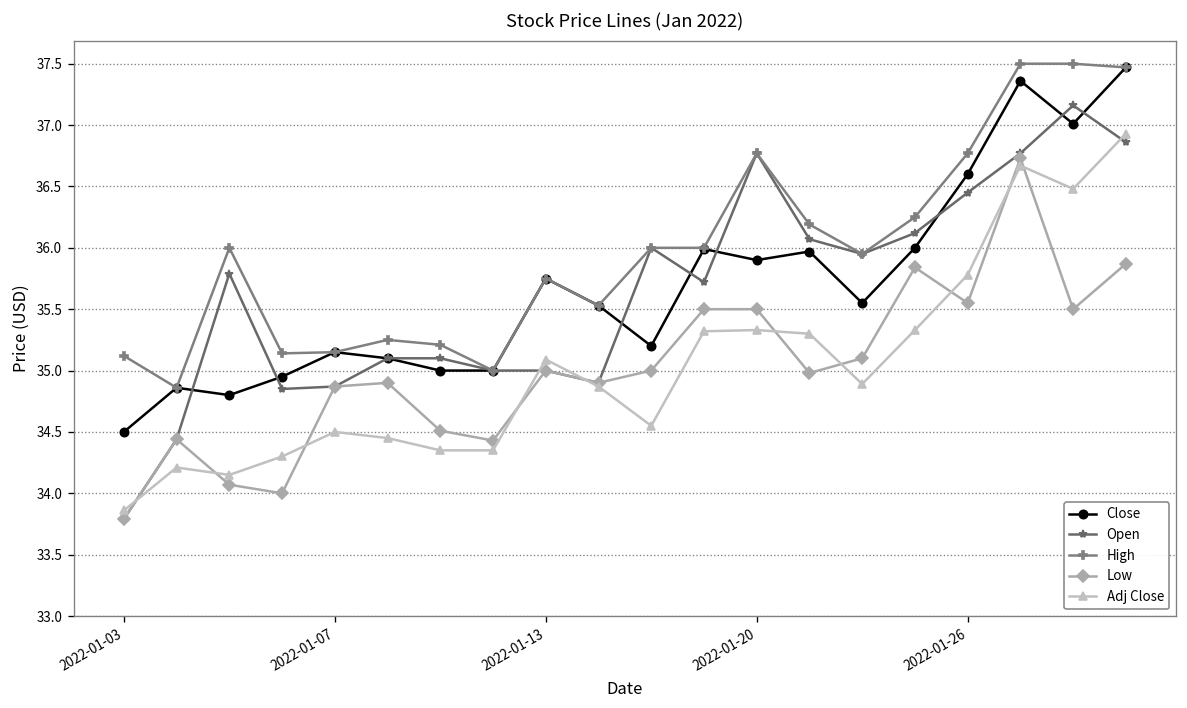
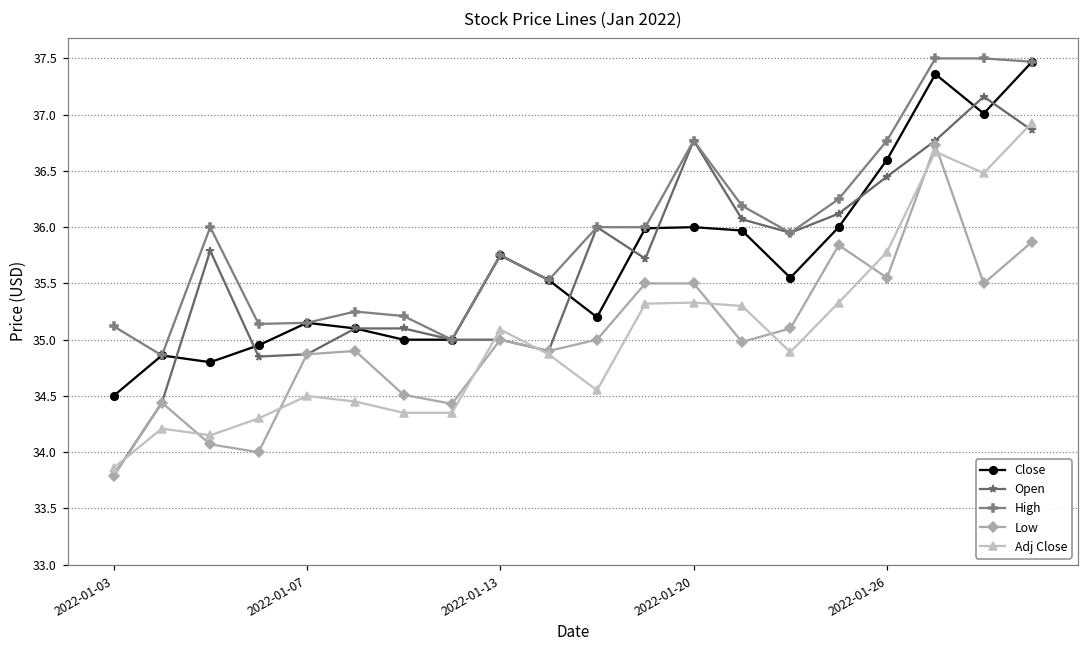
  {
    "Close": {
      "2022-01-03": 34.5,
-     "2022-01-20": 35.9,
+     "2022-01-20": 36.0,
      "2022-01-26": 36.6
    }
  }
